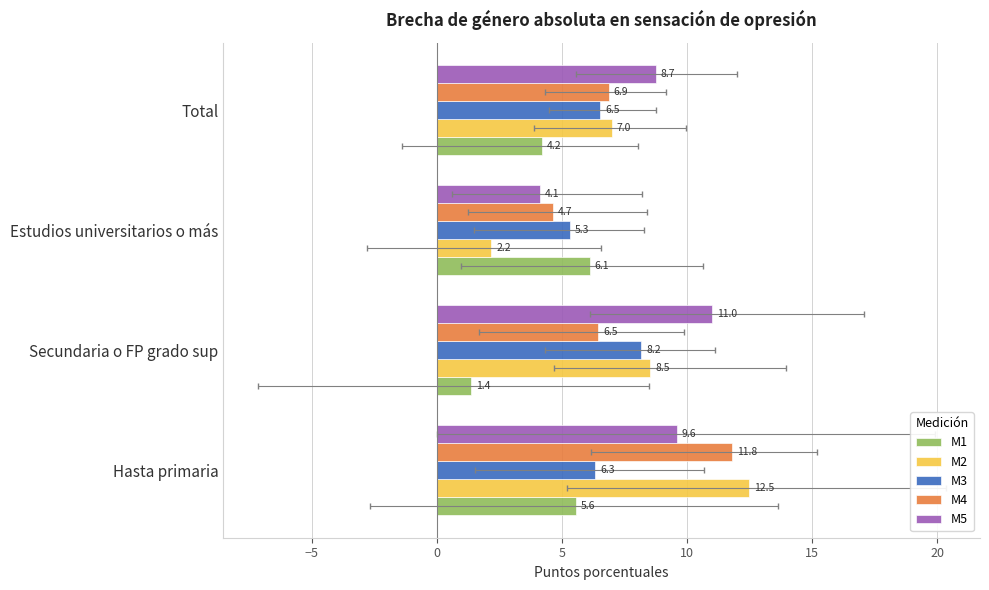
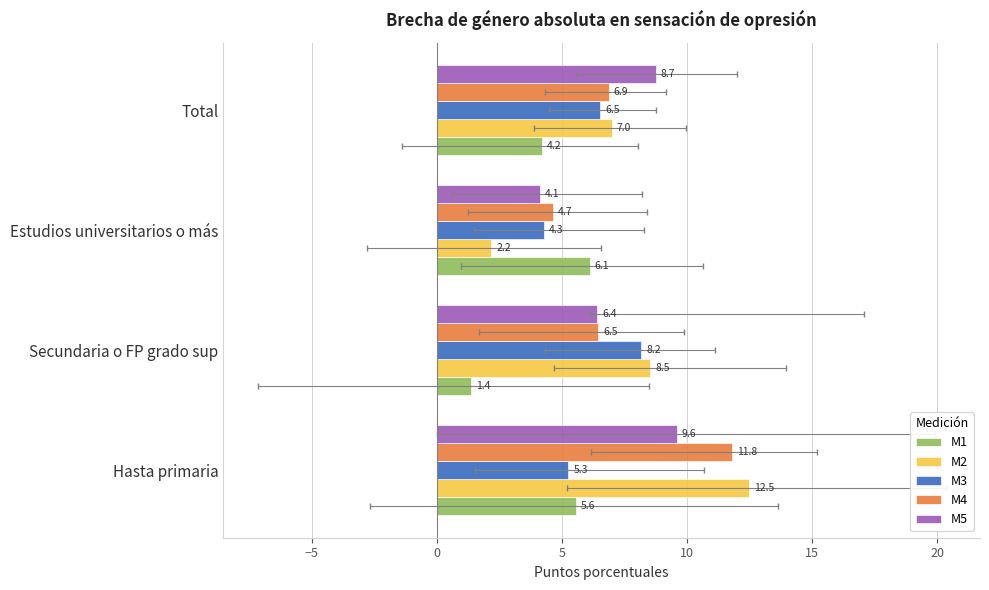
  {
    "M1": {
      "Total": 4.2,
      "Estudios universitarios o más": 6.1,
      "Secundaria o FP grado sup": 1.4,
      "Hasta primaria": 5.6
    },
    "M2": {
      "Total": 7.0,
      "Estudios universitarios o más": 2.2,
      "Secundaria o FP grado sup": 8.5,
      "Hasta primaria": 12.5
    },
    "M3": {
      "Total": 6.5,
-     "Estudios universitarios o más": 5.3,
+     "Estudios universitarios o más": 4.3,
      "Secundaria o FP grado sup": 8.2,
-     "Hasta primaria": 6.3
+     "Hasta primaria": 5.3
    },
    "M4": {
      "Total": 6.9,
      "Estudios universitarios o más": 4.7,
      "Secundaria o FP grado sup": 6.5,
      "Hasta primaria": 11.8
    },
    "M5": {
      "Total": 8.7,
      "Estudios universitarios o más": 4.1,
-     "Secundaria o FP grado sup": 11.0,
+     "Secundaria o FP grado sup": 6.4,
      "Hasta primaria": 9.6
    }
  }
